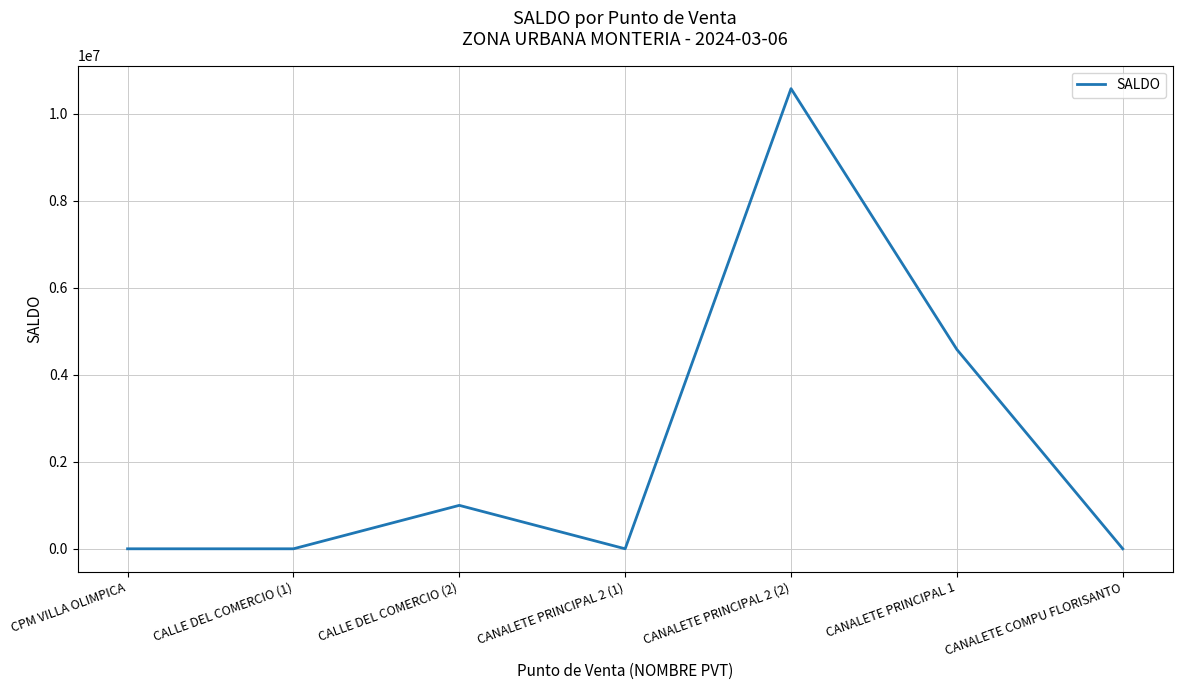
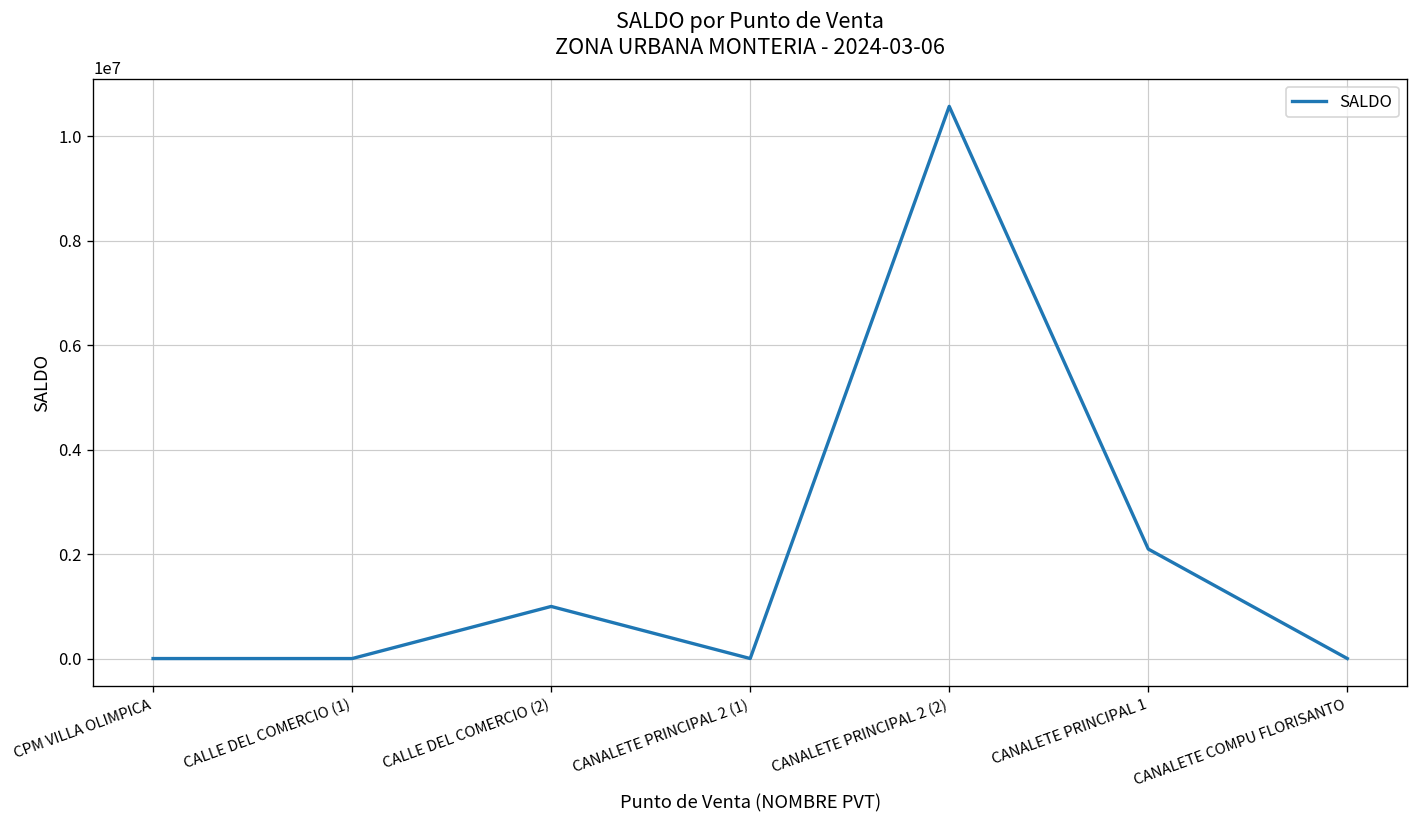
  {
    "CPM VILLA OLIMPICA": 0,
    "CALLE DEL COMERCIO (1)": 0,
    "CALLE DEL COMERCIO (2)": 1000000,
    "CANALETE PRINCIPAL 2 (1)": 0,
    "CANALETE PRINCIPAL 2 (2)": 10600000,
-   "CANALETE PRINCIPAL 1": 4600000,
+   "CANALETE PRINCIPAL 1": 2100000,
    "CANALETE COMPU FLORISANTO": 0
  }
